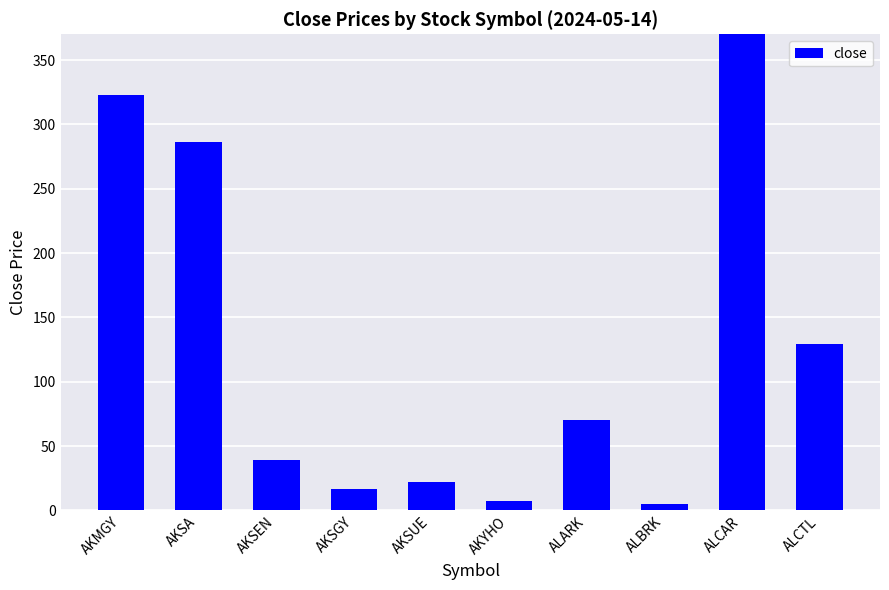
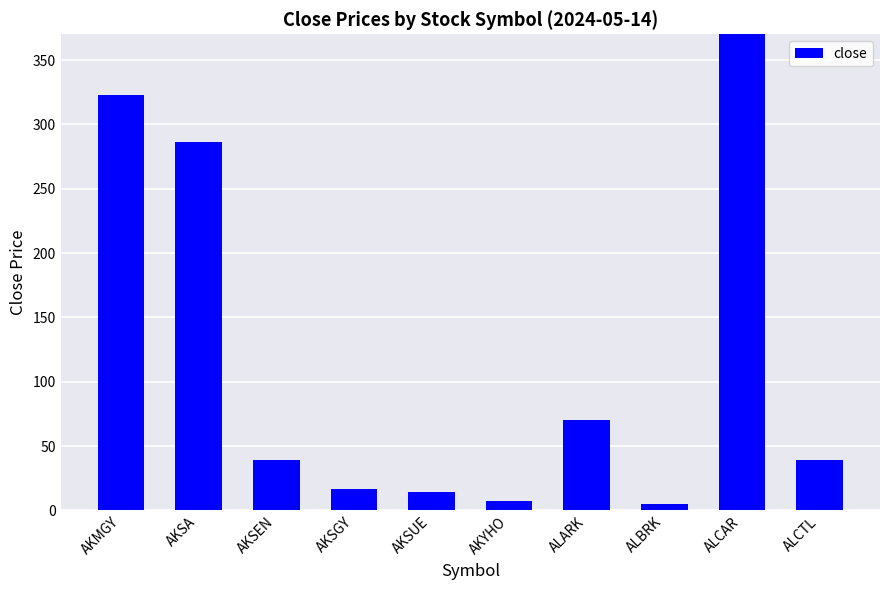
  {
    "AKMGY": 323,
    "AKSA": 286,
    "AKSEN": 39,
    "AKSGY": 17,
-   "AKSUE": 22,
+   "AKSUE": 14,
    "AKYHO": 8,
    "ALARK": 70,
    "ALBRK": 5,
-   "ALCTL": 130
+   "ALCTL": 39
  }
